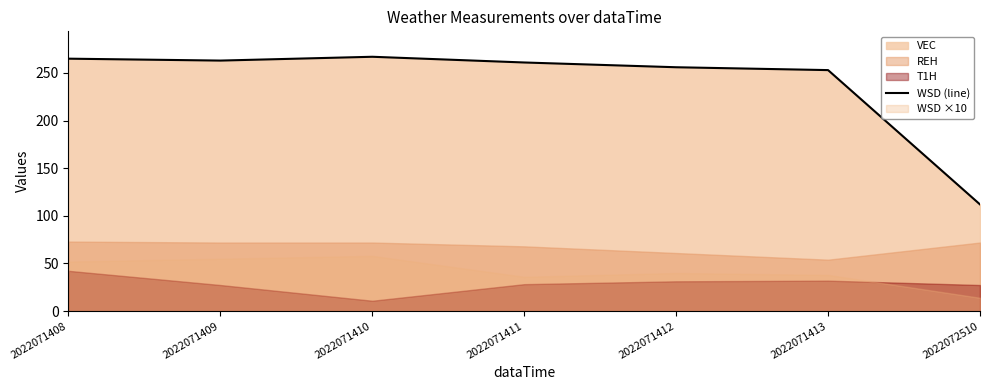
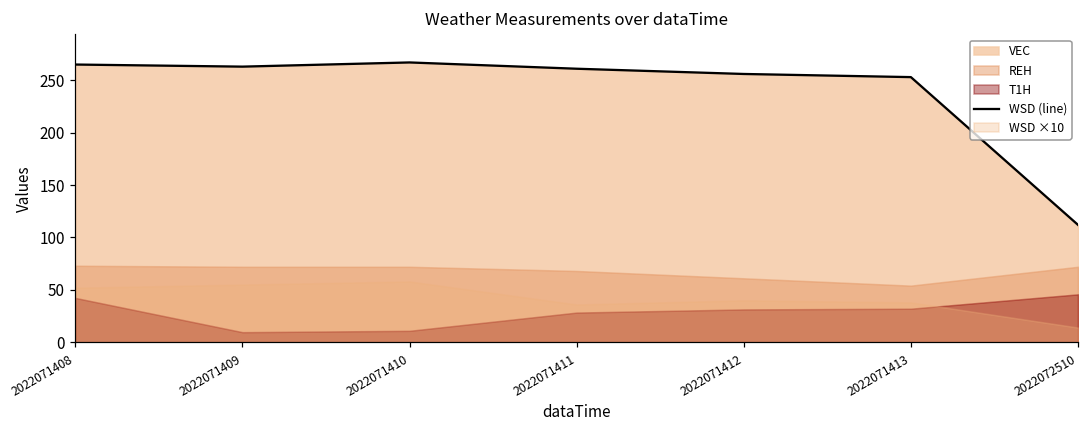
  {
    "T1H": {
      "2022071408": 40,
-     "2022071409": 30,
+     "2022071409": 10,
      "2022071410": 10,
      "2022071411": 30,
      "2022071412": 30,
      "2022071413": 30,
-     "2022072510": 30
+     "2022072510": 50
    }
  }
